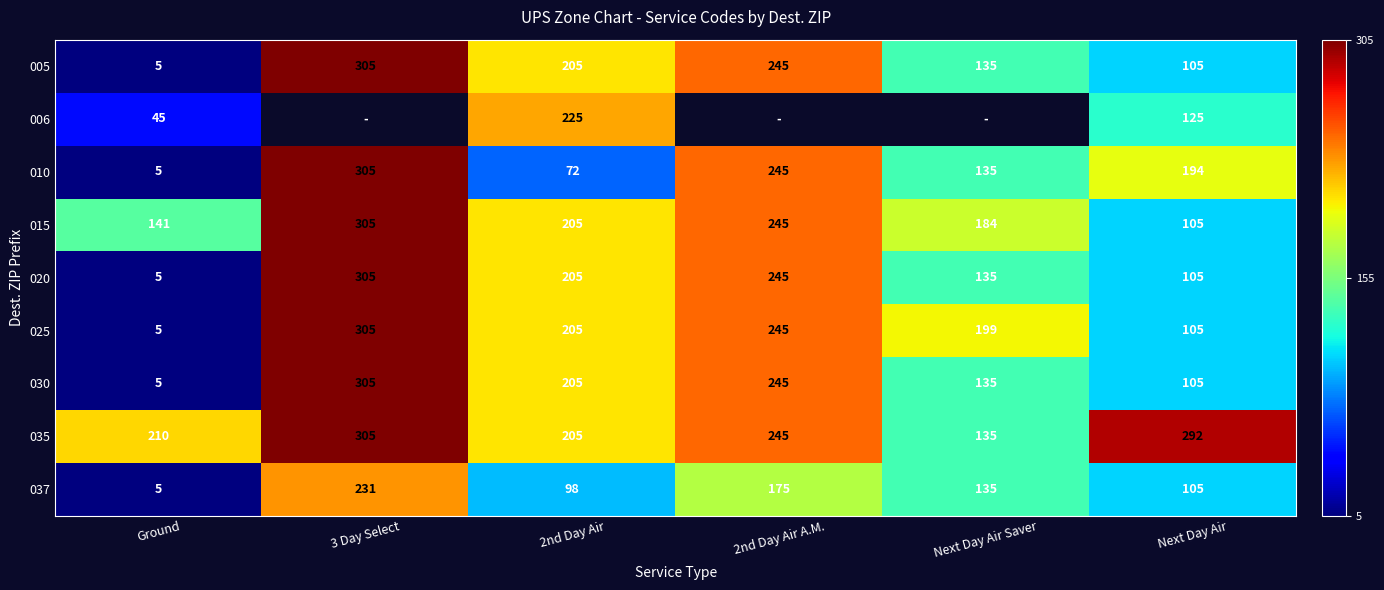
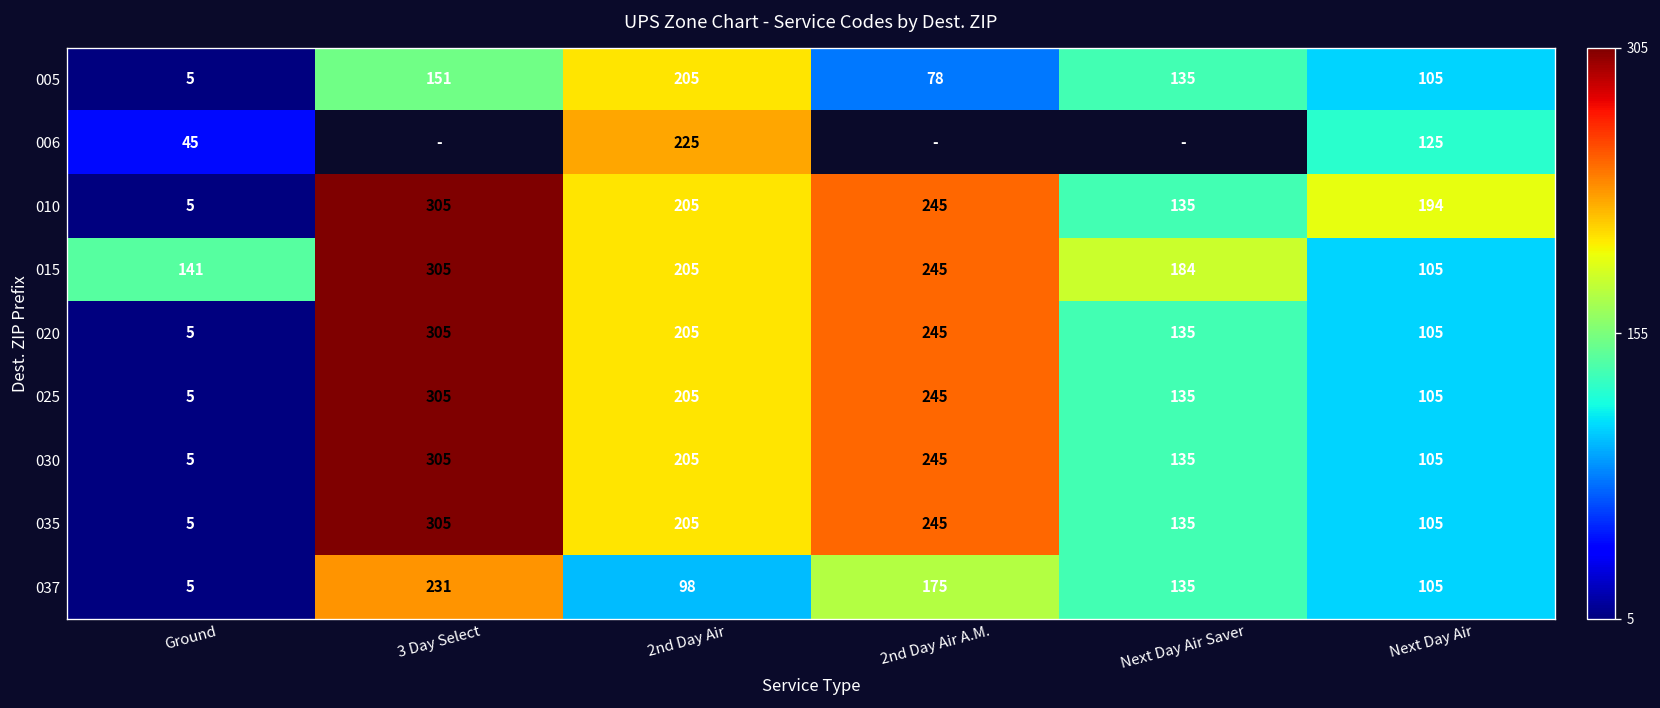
  {
    "005": {
      "Ground": 5,
-     "3 Day Select": 305,
+     "3 Day Select": 151,
      "2nd Day Air": 205,
-     "2nd Day Air A.M.": 245,
+     "2nd Day Air A.M.": 78,
      "Next Day Air Saver": 135,
      "Next Day Air": 105
    },
    "006": {
      "Ground": 45,
      "2nd Day Air": 225,
      "Next Day Air": 125
    },
    "010": {
      "Ground": 5,
      "3 Day Select": 305,
-     "2nd Day Air": 72,
+     "2nd Day Air": 205,
      "2nd Day Air A.M.": 245,
      "Next Day Air Saver": 135,
      "Next Day Air": 194
    },
    "015": {
      "Ground": 141,
      "3 Day Select": 305,
      "2nd Day Air": 205,
      "2nd Day Air A.M.": 245,
      "Next Day Air Saver": 184,
      "Next Day Air": 105
    },
    "020": {
      "Ground": 5,
      "3 Day Select": 305,
      "2nd Day Air": 205,
      "2nd Day Air A.M.": 245,
      "Next Day Air Saver": 135,
      "Next Day Air": 105
    },
    "025": {
      "Ground": 5,
      "3 Day Select": 305,
      "2nd Day Air": 205,
      "2nd Day Air A.M.": 245,
-     "Next Day Air Saver": 199,
+     "Next Day Air Saver": 135,
      "Next Day Air": 105
    },
    "030": {
      "Ground": 5,
      "3 Day Select": 305,
      "2nd Day Air": 205,
      "2nd Day Air A.M.": 245,
      "Next Day Air Saver": 135,
      "Next Day Air": 105
    },
    "035": {
-     "Ground": 210,
+     "Ground": 5,
      "3 Day Select": 305,
      "2nd Day Air": 205,
      "2nd Day Air A.M.": 245,
      "Next Day Air Saver": 135,
-     "Next Day Air": 292
+     "Next Day Air": 105
    },
    "037": {
      "Ground": 5,
      "3 Day Select": 231,
      "2nd Day Air": 98,
      "2nd Day Air A.M.": 175,
      "Next Day Air Saver": 135,
      "Next Day Air": 105
    }
  }
